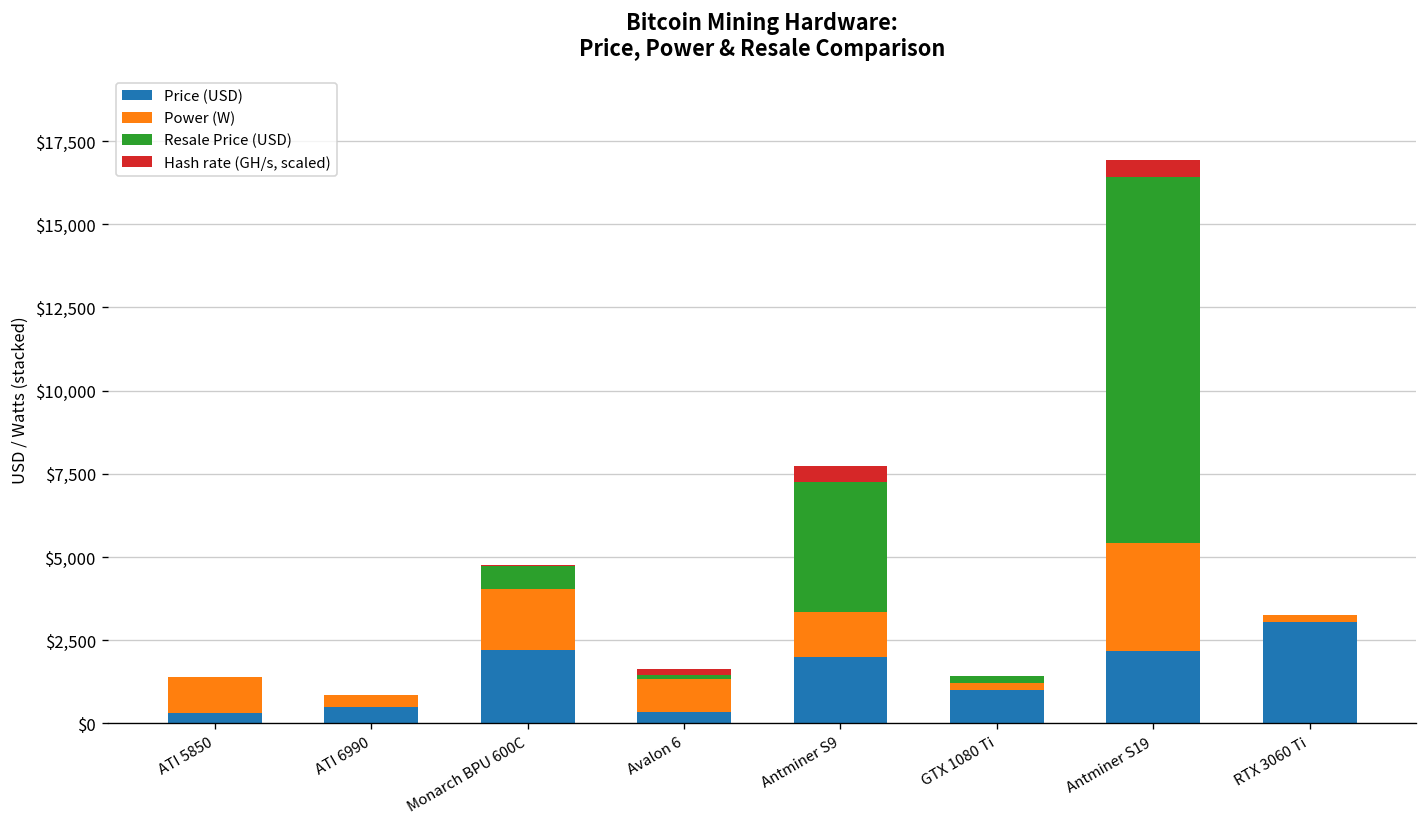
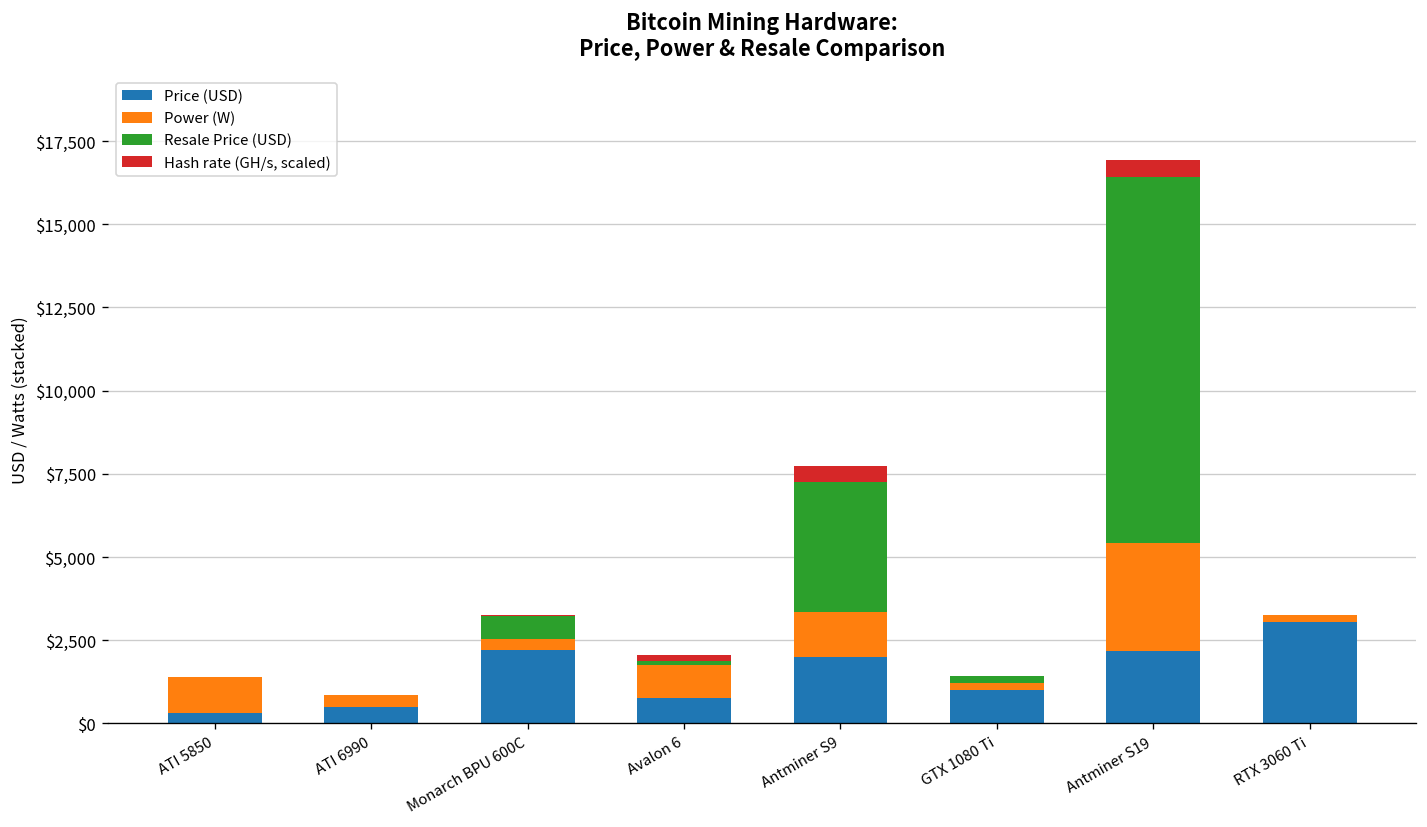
  {
    "Price (USD)": {
      "ATI 5850": "$300",
      "ATI 6990": "$500",
      "Monarch BPU 600C": "$2,200",
-     "Avalon 6": "$300",
+     "Avalon 6": "$800",
      "Antminer S9": "$2,000",
      "GTX 1080 Ti": "$1,000",
      "Antminer S19": "$2,200",
      "RTX 3060 Ti": "$3,000"
    },
    "Power (W)": {
      "ATI 5850": "$1,100",
      "ATI 6990": "$400",
-     "Monarch BPU 600C": "$1,900",
+     "Monarch BPU 600C": "$400",
      "Avalon 6": "$1,000",
      "Antminer S9": "$1,300",
      "GTX 1080 Ti": "$200",
      "Antminer S19": "$3,300",
      "RTX 3060 Ti": "$200"
    },
    "Resale Price (USD)": {
      "ATI 5850": "$0",
      "ATI 6990": "$0",
      "Monarch BPU 600C": "$700",
      "Avalon 6": "$100",
      "Antminer S9": "$3,900",
      "GTX 1080 Ti": "$200",
      "Antminer S19": "$11,000",
      "RTX 3060 Ti": "$0"
    },
    "Hash rate (GH/s, scaled)": {
      "Avalon 6": "$200",
      "Antminer S9": "$500",
      "Antminer S19": "$500"
    }
  }
